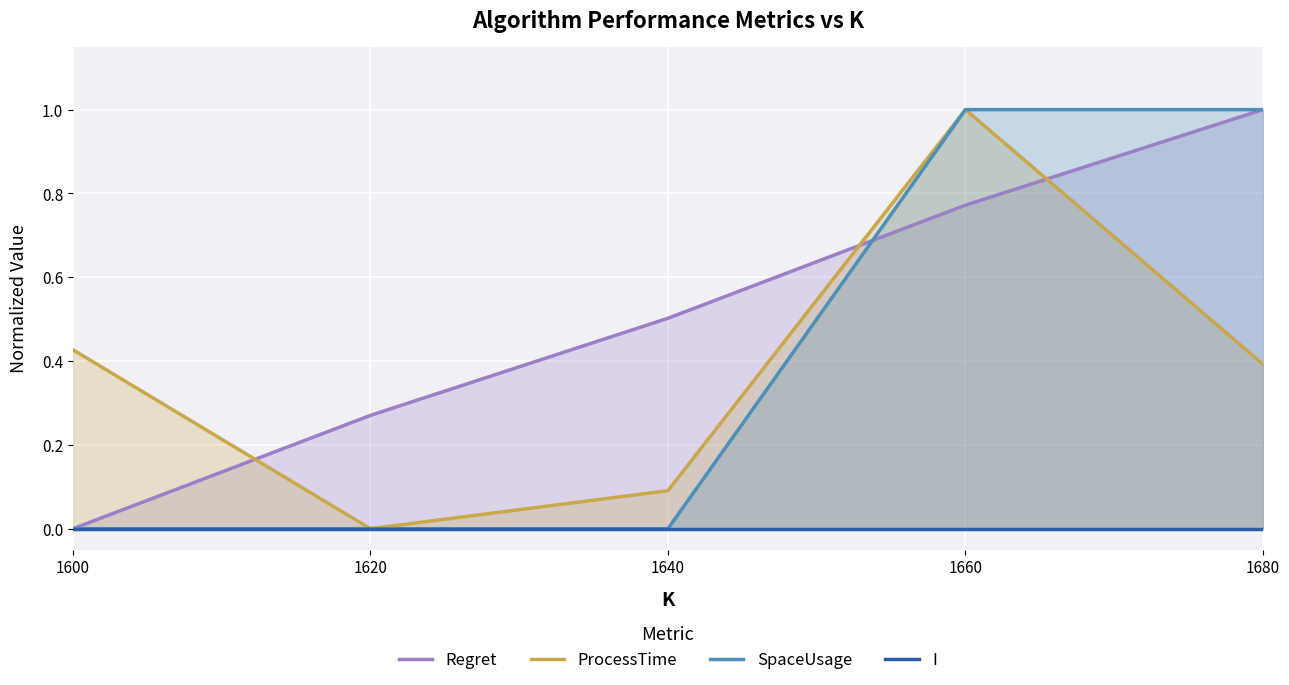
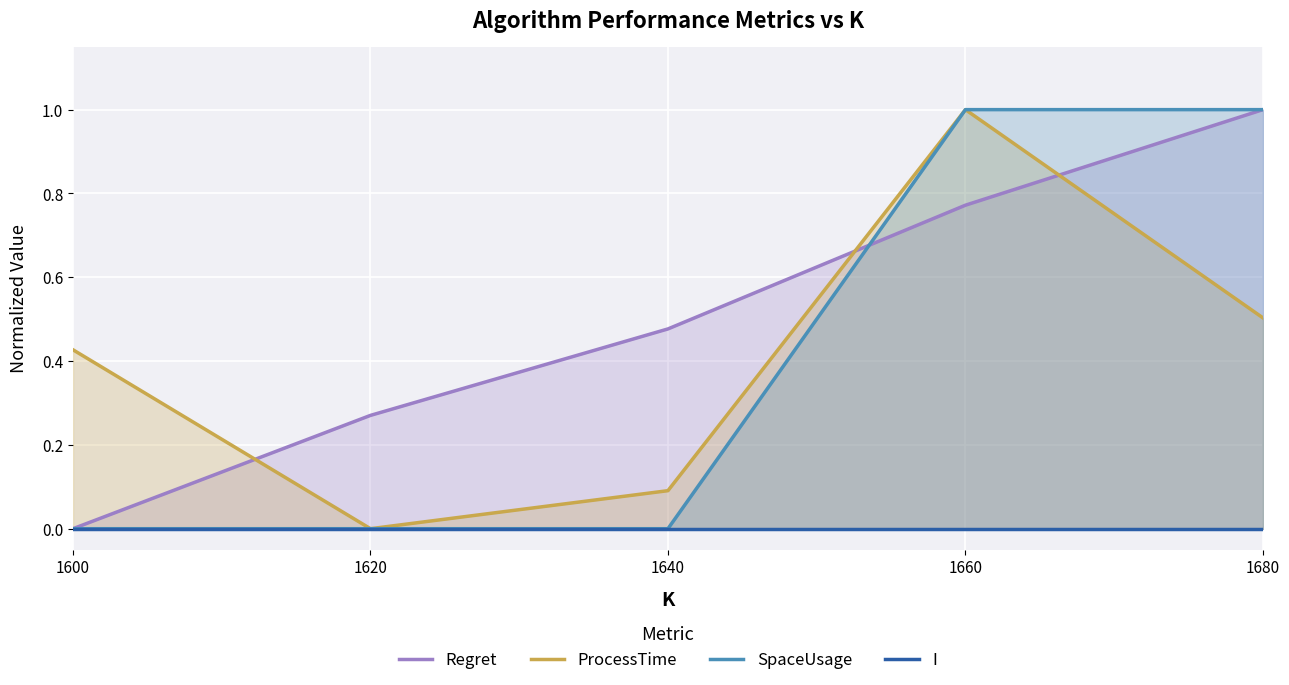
  {
    "Regret": {
      "1620": 0.27,
-     "1640": 0.50,
+     "1640": 0.48,
      "1660": 0.77
    },
    "ProcessTime": {
      "1600": 0.43,
      "1640": 0.09,
-     "1680": 0.39
+     "1680": 0.50
    },
    "I": {
      "1660": 0.00,
      "1680": 0.00
    }
  }
